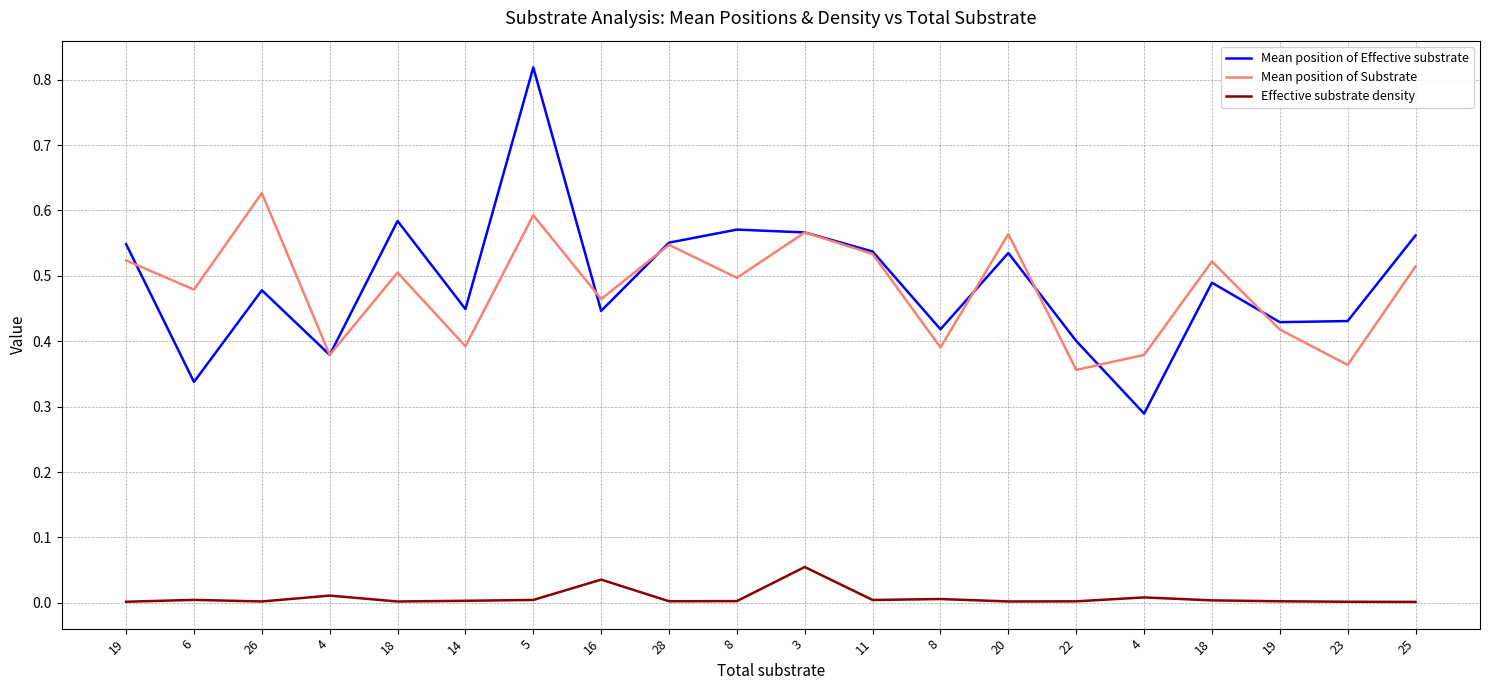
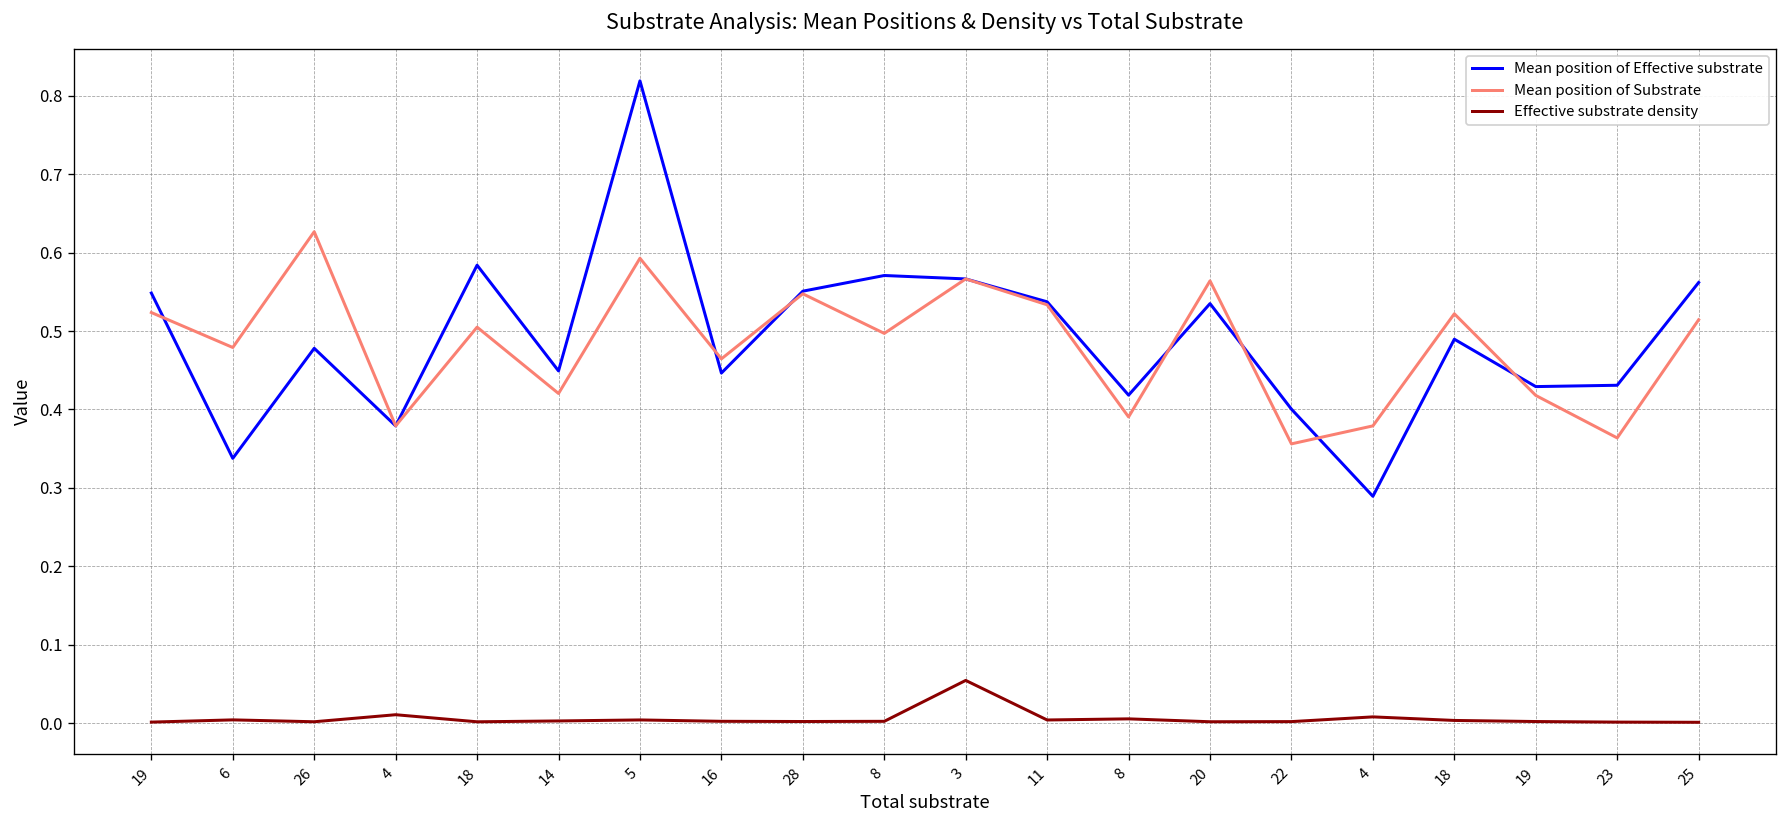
  {
    "Mean position of Effective substrate": {
      "6": 0.34,
      "26": 0.48,
      "14": 0.45,
      "5": 0.82,
      "16": 0.45,
      "20": 0.53,
      "22": 0.40,
      "23": 0.43,
      "25": 0.56
    },
    "Mean position of Substrate": {
      "6": 0.48,
      "26": 0.63,
-     "14": 0.39,
+     "14": 0.42,
      "5": 0.59,
      "16": 0.46,
      "20": 0.56,
      "22": 0.36,
      "23": 0.36,
      "25": 0.51
    },
    "Effective substrate density": {
      "6": 0.00,
      "26": 0.00,
      "14": 0.00,
      "5": 0.00,
-     "16": 0.04,
+     "16": 0.00,
      "28": 0.00,
      "3": 0.05,
      "11": 0.00,
      "20": 0.00,
      "22": 0.00,
      "23": 0.00,
      "25": 0.00
    }
  }
